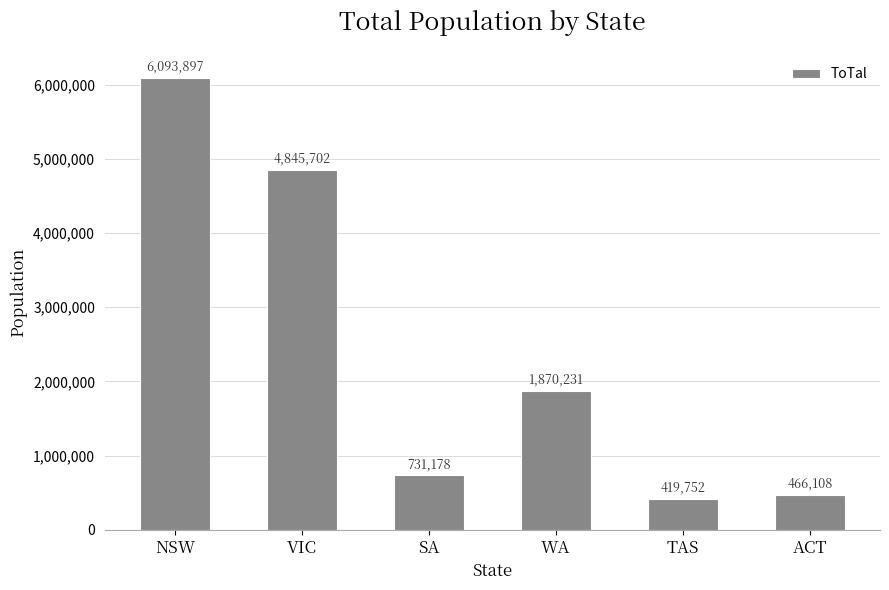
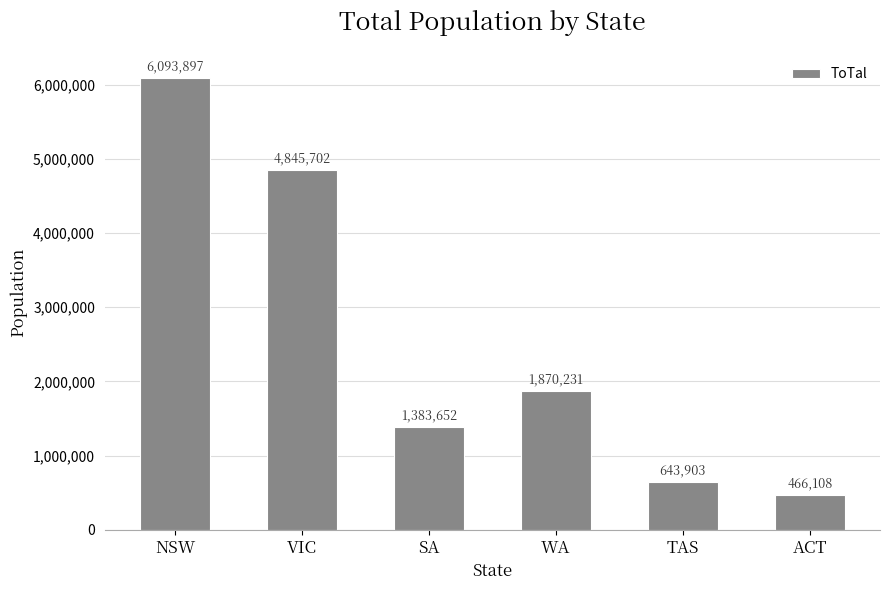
  {
    "NSW": "6,093,897",
    "VIC": "4,845,702",
-   "SA": "731,178",
+   "SA": "1,383,652",
    "WA": "1,870,231",
-   "TAS": "419,752",
+   "TAS": "643,903",
    "ACT": "466,108"
  }
